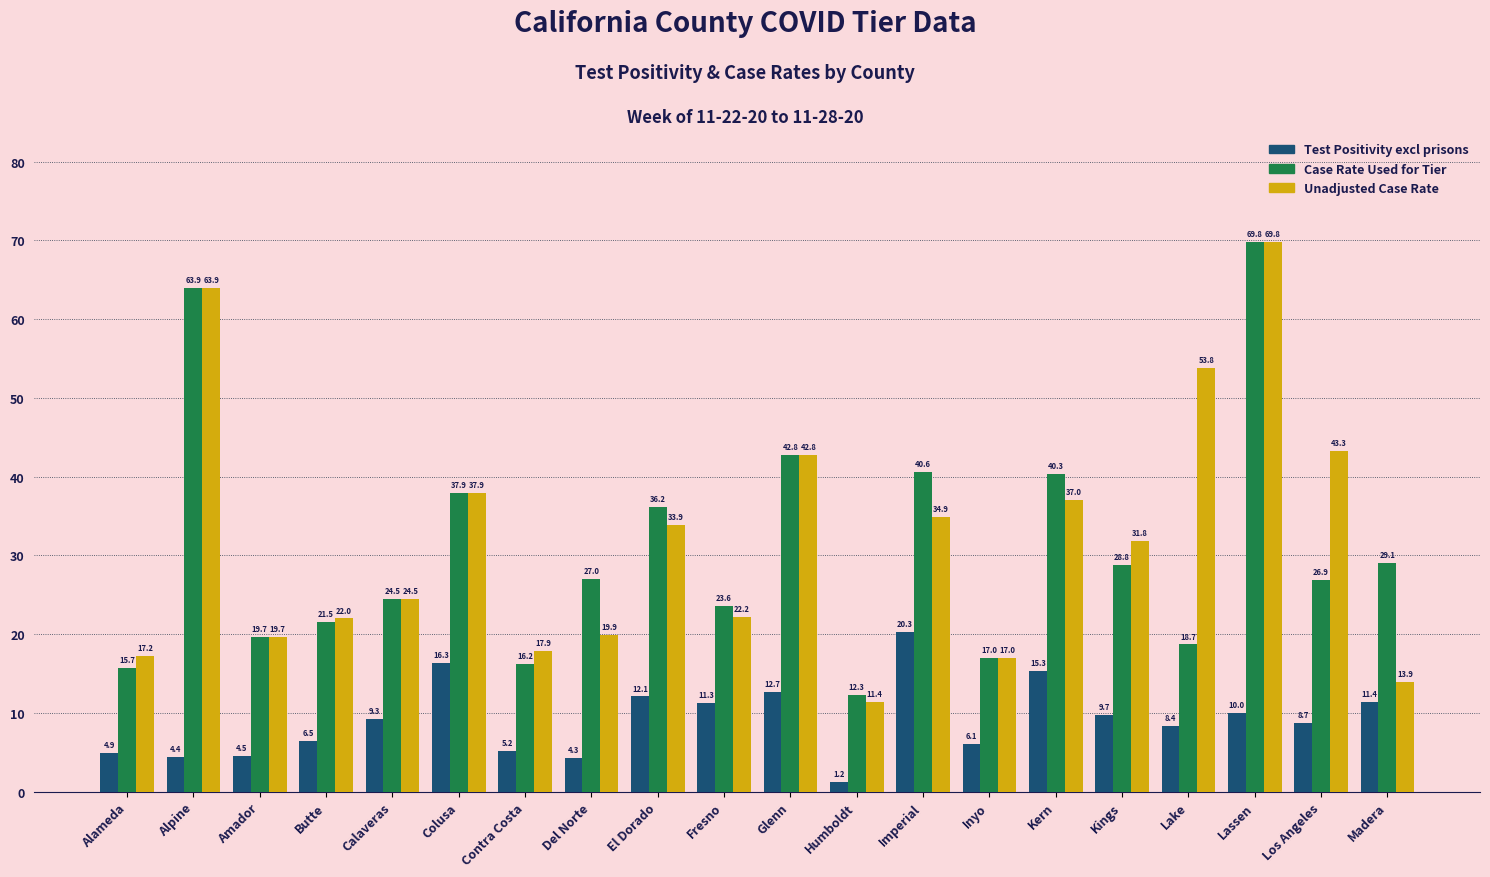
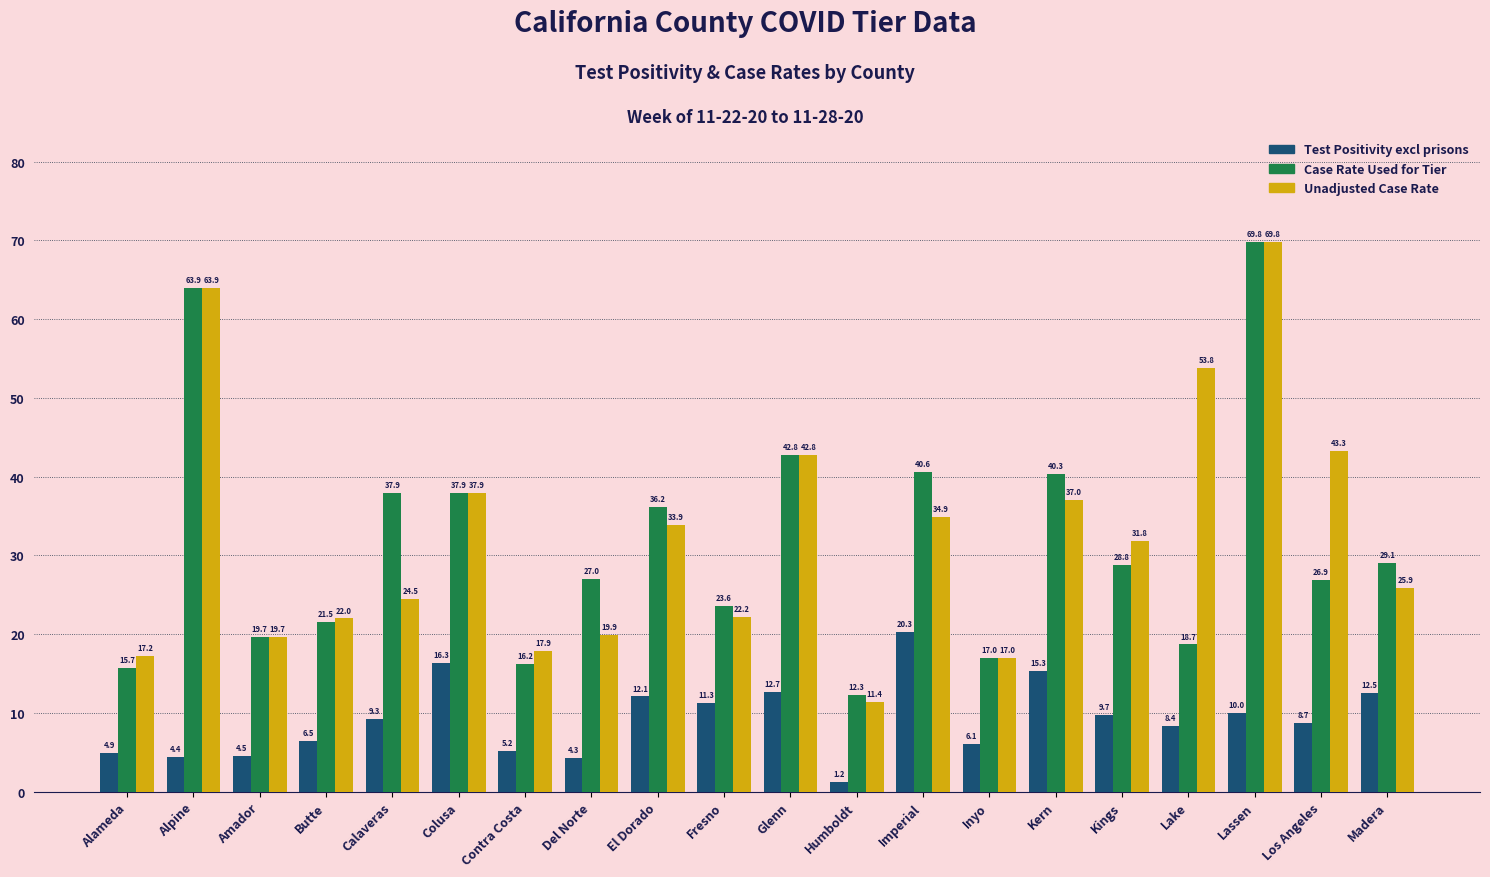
  {
    "Test Positivity excl prisons": {
      "Alameda": 4.9,
      "Alpine": 4.4,
      "Amador": 4.5,
      "Butte": 6.5,
      "Calaveras": 9.3,
      "Colusa": 16.3,
      "Contra Costa": 5.2,
      "Del Norte": 4.3,
      "El Dorado": 12.1,
      "Fresno": 11.3,
      "Glenn": 12.7,
      "Humboldt": 1.2,
      "Imperial": 20.3,
      "Inyo": 6.1,
      "Kern": 15.3,
      "Kings": 9.7,
      "Lake": 8.4,
      "Lassen": 10.0,
      "Los Angeles": 8.7,
-     "Madera": 11.4
+     "Madera": 12.5
    },
    "Case Rate Used for Tier": {
      "Alameda": 15.7,
      "Alpine": 63.9,
      "Amador": 19.7,
      "Butte": 21.5,
-     "Calaveras": 24.5,
+     "Calaveras": 37.9,
      "Colusa": 37.9,
      "Contra Costa": 16.2,
      "Del Norte": 27.0,
      "El Dorado": 36.2,
      "Fresno": 23.6,
      "Glenn": 42.8,
      "Humboldt": 12.3,
      "Imperial": 40.6,
      "Inyo": 17.0,
      "Kern": 40.3,
      "Kings": 28.8,
      "Lake": 18.7,
      "Lassen": 69.8,
      "Los Angeles": 26.9,
      "Madera": 29.1
    },
    "Unadjusted Case Rate": {
      "Alameda": 17.2,
      "Alpine": 63.9,
      "Amador": 19.7,
      "Butte": 22.0,
      "Calaveras": 24.5,
      "Colusa": 37.9,
      "Contra Costa": 17.9,
      "Del Norte": 19.9,
      "El Dorado": 33.9,
      "Fresno": 22.2,
      "Glenn": 42.8,
      "Humboldt": 11.4,
      "Imperial": 34.9,
      "Inyo": 17.0,
      "Kern": 37.0,
      "Kings": 31.8,
      "Lake": 53.8,
      "Lassen": 69.8,
      "Los Angeles": 43.3,
-     "Madera": 13.9
+     "Madera": 25.9
    }
  }
